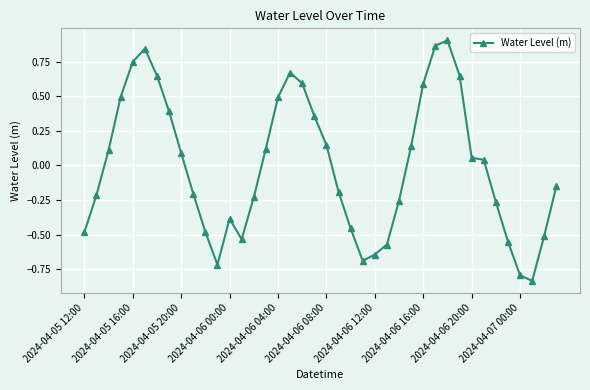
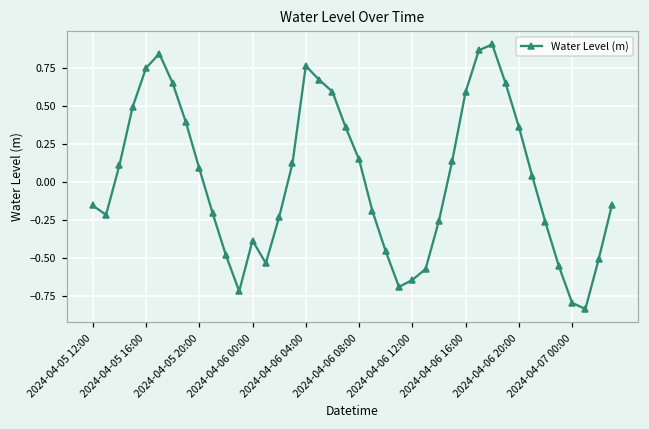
  {
-   "2024-04-05 12:00": -0.48,
+   "2024-04-05 12:00": -0.15,
    "2024-04-05 16:00": 0.75,
    "2024-04-05 20:00": 0.09,
    "2024-04-06 00:00": -0.38,
-   "2024-04-06 04:00": 0.49,
+   "2024-04-06 04:00": 0.76,
    "2024-04-06 08:00": 0.15,
    "2024-04-06 12:00": -0.64,
    "2024-04-06 16:00": 0.59,
-   "2024-04-06 20:00": 0.06,
+   "2024-04-06 20:00": 0.36,
    "2024-04-07 00:00": -0.79
  }
